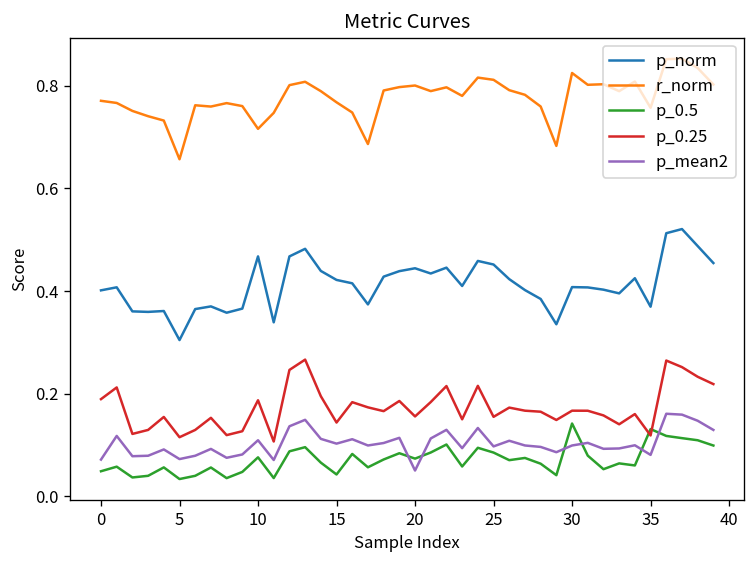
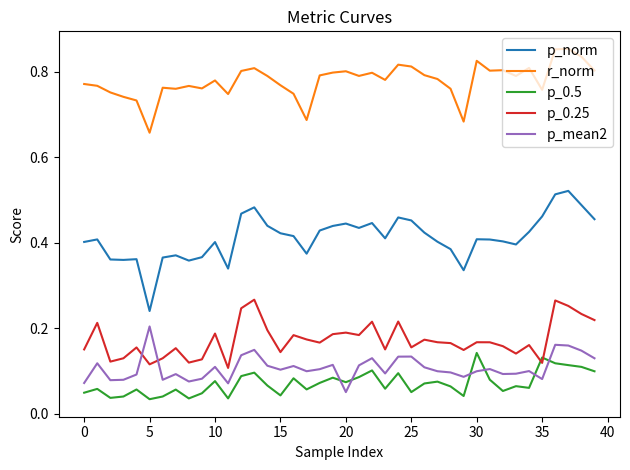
  {
    "p_norm": {
      "0": 0.40,
-     "5": 0.30,
-     "10": 0.47,
+     "5": 0.24,
+     "10": 0.40,
      "15": 0.42,
      "20": 0.44,
      "25": 0.45,
      "30": 0.41,
-     "35": 0.37
+     "35": 0.46
    },
    "r_norm": {
      "0": 0.77,
      "5": 0.66,
-     "10": 0.72,
+     "10": 0.78,
      "15": 0.77,
      "20": 0.80,
      "25": 0.81,
      "30": 0.83
    },
    "p_0.5": {
      "0": 0.05,
      "5": 0.03,
      "10": 0.08,
      "15": 0.04,
      "20": 0.07,
-     "25": 0.09,
+     "25": 0.05,
      "30": 0.14,
      "35": 0.13
    },
    "p_0.25": {
-     "0": 0.19,
+     "0": 0.15,
      "5": 0.12,
      "10": 0.19,
      "15": 0.14,
-     "20": 0.16,
+     "20": 0.19,
      "25": 0.16,
      "30": 0.17,
      "35": 0.12
    },
    "p_mean2": {
      "0": 0.07,
-     "5": 0.07,
+     "5": 0.20,
      "10": 0.11,
      "15": 0.10,
      "20": 0.05,
-     "25": 0.10,
+     "25": 0.13,
      "30": 0.10,
      "35": 0.08
    }
  }
